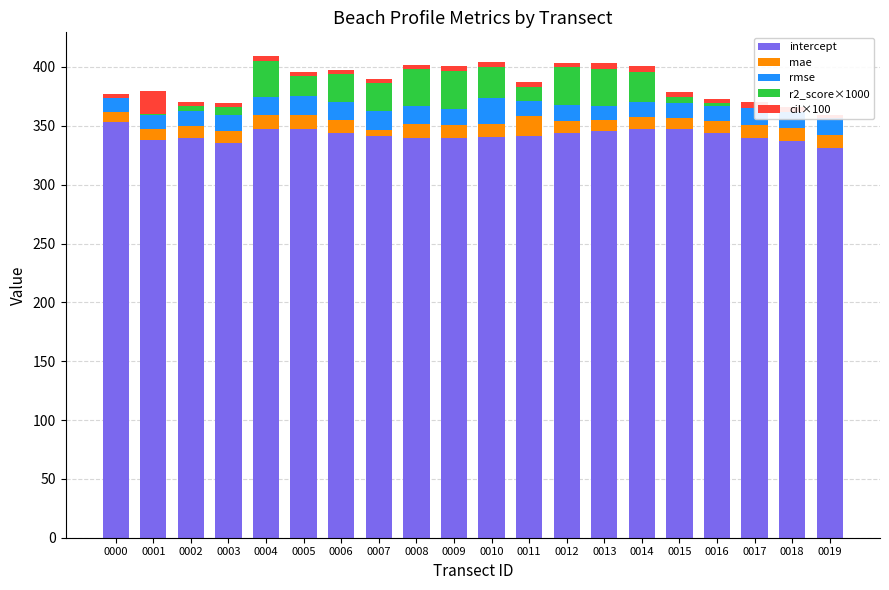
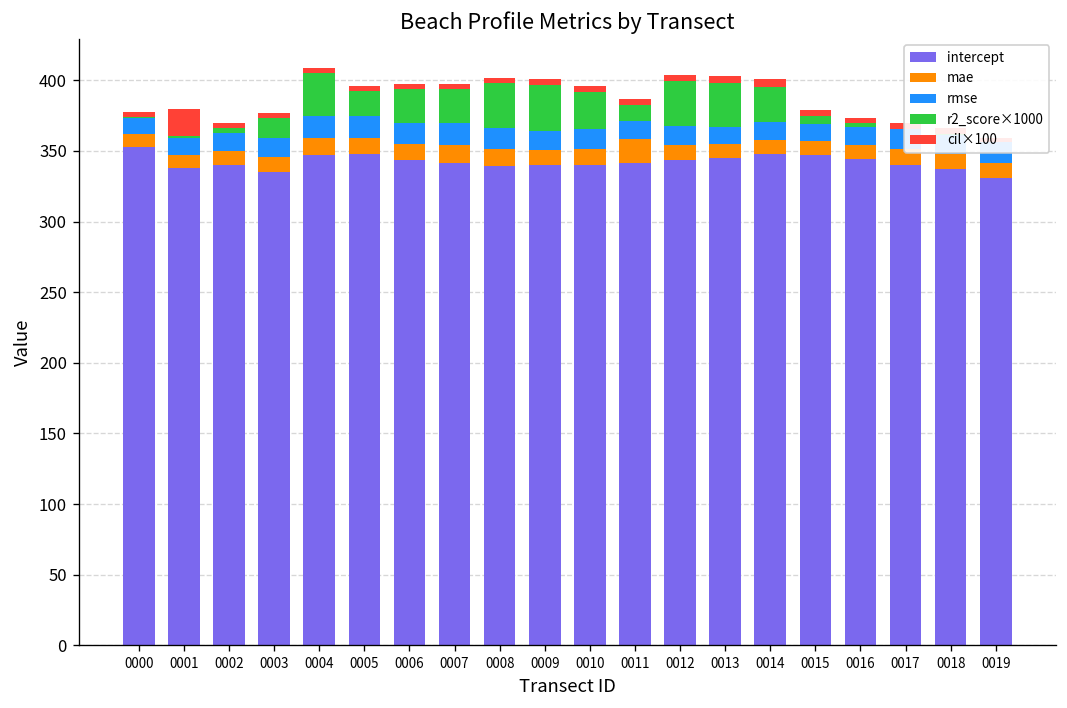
  {
    "intercept": {
      "0000": 353,
      "0001": 338,
      "0002": 340,
      "0003": 335,
      "0004": 347,
      "0005": 348,
      "0006": 344,
      "0007": 342,
      "0008": 340,
      "0009": 340,
      "0010": 340,
      "0011": 342,
      "0012": 344,
      "0013": 345,
      "0014": 348,
      "0015": 347,
      "0016": 344,
      "0017": 340,
      "0018": 337,
      "0019": 331
    },
    "mae": {
      "0000": 9,
      "0001": 10,
      "0002": 10,
      "0003": 10,
      "0004": 12,
      "0005": 12,
      "0006": 11,
-     "0007": 5,
+     "0007": 12,
      "0008": 12,
      "0009": 11,
      "0010": 11,
      "0011": 17,
      "0012": 11,
      "0013": 9,
      "0014": 10,
      "0015": 10,
      "0016": 10,
      "0017": 11,
      "0018": 11,
      "0019": 11
    },
    "rmse": {
      "0000": 11,
      "0001": 12,
      "0002": 13,
      "0003": 14,
      "0004": 16,
      "0005": 16,
      "0006": 15,
      "0007": 16,
      "0008": 15,
      "0009": 14,
-     "0010": 22,
+     "0010": 14,
      "0011": 12,
      "0012": 13,
      "0013": 12,
      "0014": 13,
      "0015": 13,
      "0016": 13
    },
    "r2_score×1000": {
      "0002": 4,
-     "0003": 7,
+     "0003": 14,
      "0004": 30,
      "0005": 18,
      "0006": 24,
      "0007": 24,
      "0008": 32,
      "0009": 33,
      "0010": 27,
      "0011": 12,
      "0012": 32,
      "0013": 31,
      "0014": 25,
      "0015": 5,
      "0016": 2
    },
    "cil×100": {
      "0000": 3,
      "0001": 20,
      "0002": 3,
      "0003": 4,
      "0004": 4,
      "0005": 3,
      "0006": 3,
      "0007": 3,
      "0008": 3,
      "0009": 4,
      "0010": 4,
      "0011": 4,
      "0012": 4,
      "0013": 5,
      "0014": 5,
      "0015": 4,
      "0016": 3
    }
  }
